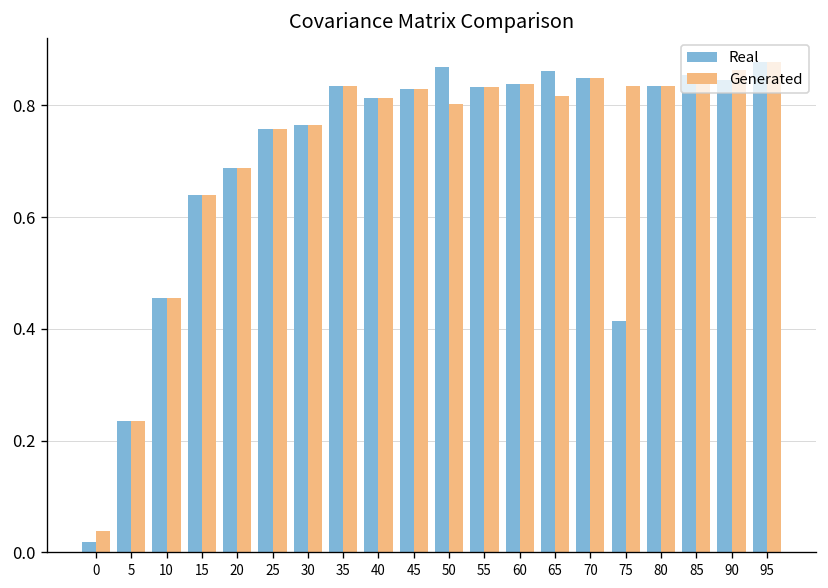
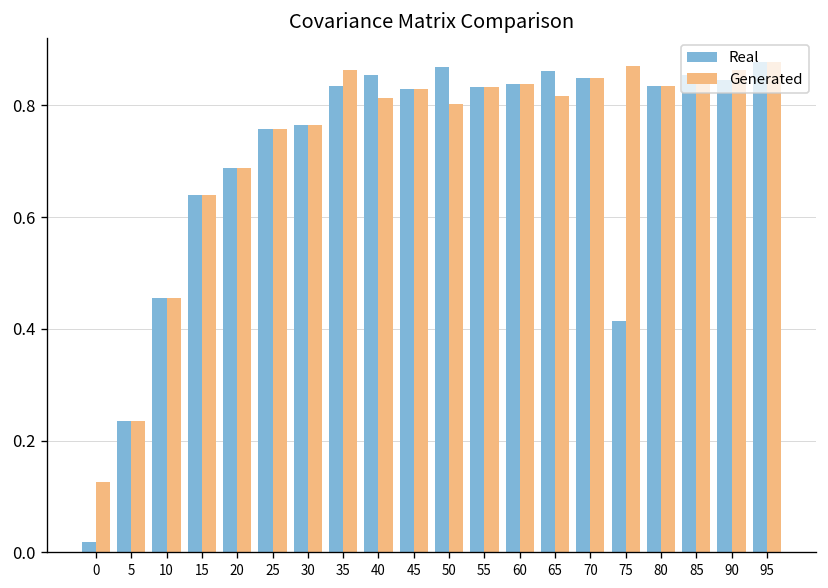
  {
    "Real": {
      "0": 0.02,
      "5": 0.24,
      "10": 0.45,
      "15": 0.64,
      "20": 0.69,
      "25": 0.76,
      "30": 0.76,
      "35": 0.84,
-     "40": 0.81,
+     "40": 0.85,
      "45": 0.83,
      "50": 0.87,
      "55": 0.83,
      "60": 0.84,
      "65": 0.86,
      "70": 0.85,
      "75": 0.41,
      "80": 0.84
    },
    "Generated": {
-     "0": 0.04,
+     "0": 0.13,
      "5": 0.24,
      "10": 0.45,
      "15": 0.64,
      "20": 0.69,
      "25": 0.76,
      "30": 0.76,
-     "35": 0.84,
+     "35": 0.86,
      "40": 0.81,
      "45": 0.83,
      "50": 0.80,
      "55": 0.83,
      "60": 0.84,
      "65": 0.82,
      "70": 0.85,
-     "75": 0.84,
+     "75": 0.87,
      "80": 0.84
    }
  }
